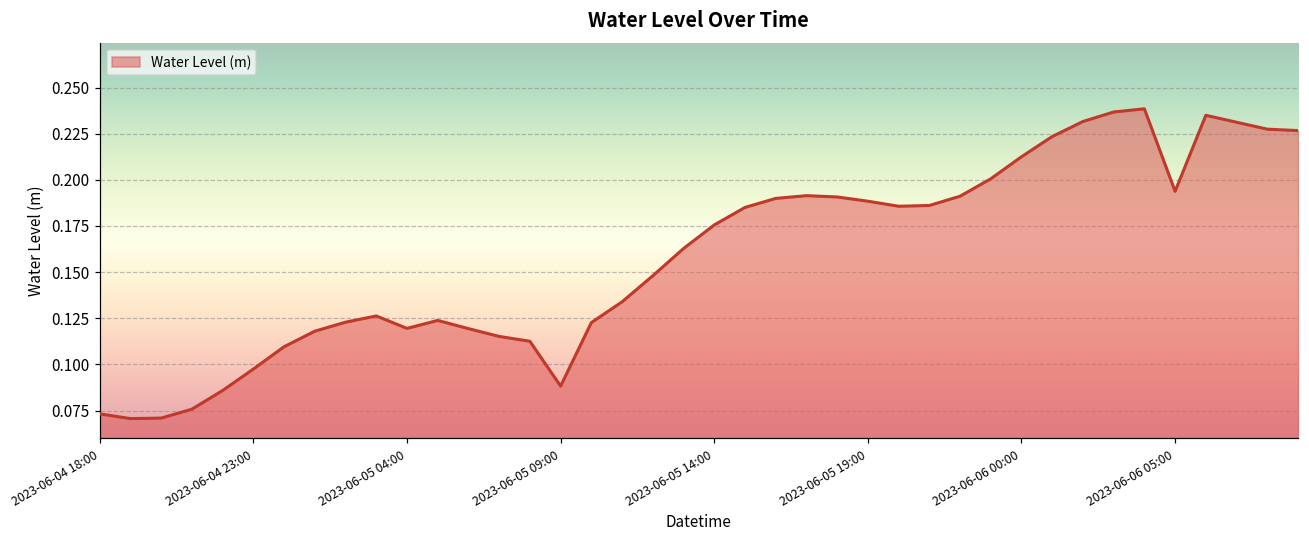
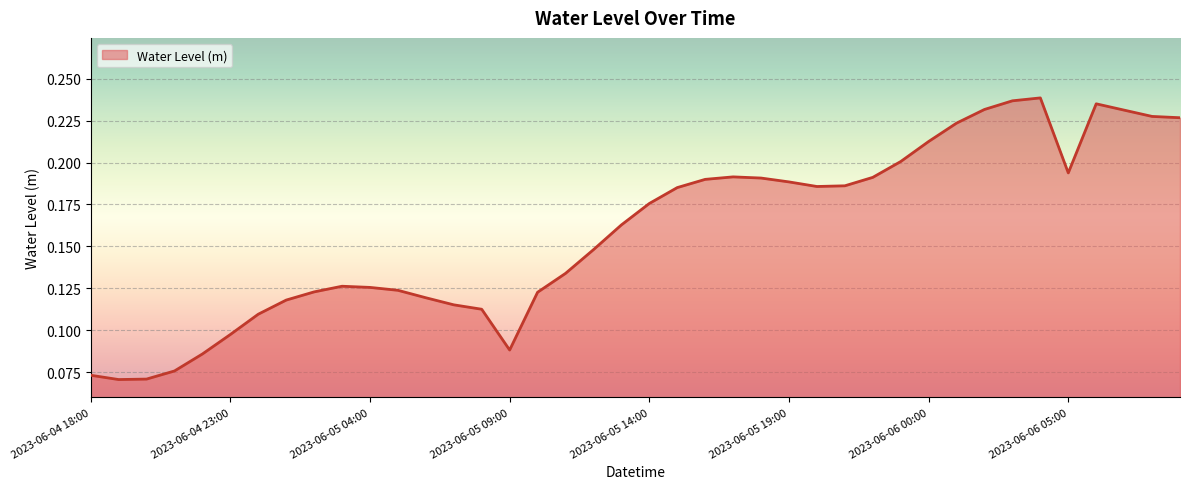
  {
    "2023-06-04 18:00": 0.073,
    "2023-06-04 23:00": 0.097,
-   "2023-06-05 04:00": 0.120,
+   "2023-06-05 04:00": 0.126,
    "2023-06-05 09:00": 0.088,
    "2023-06-05 14:00": 0.176,
    "2023-06-05 19:00": 0.188,
    "2023-06-06 00:00": 0.213,
    "2023-06-06 05:00": 0.194
  }
